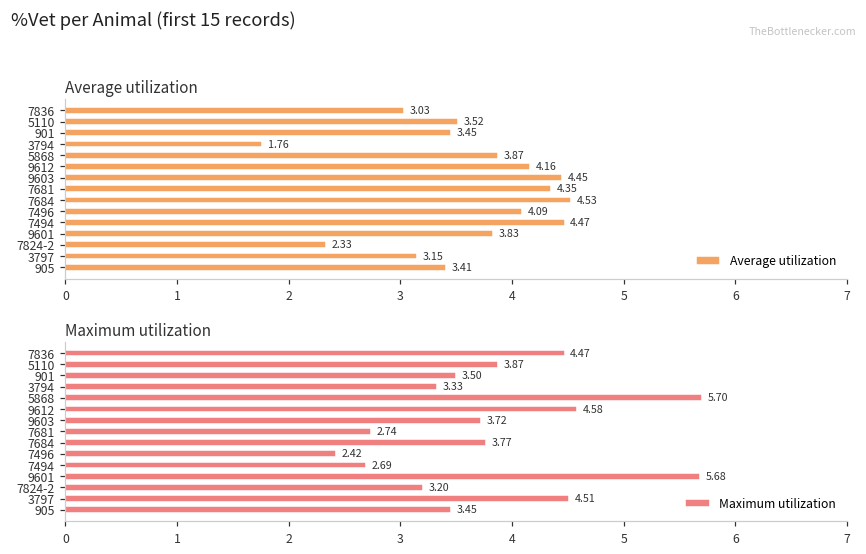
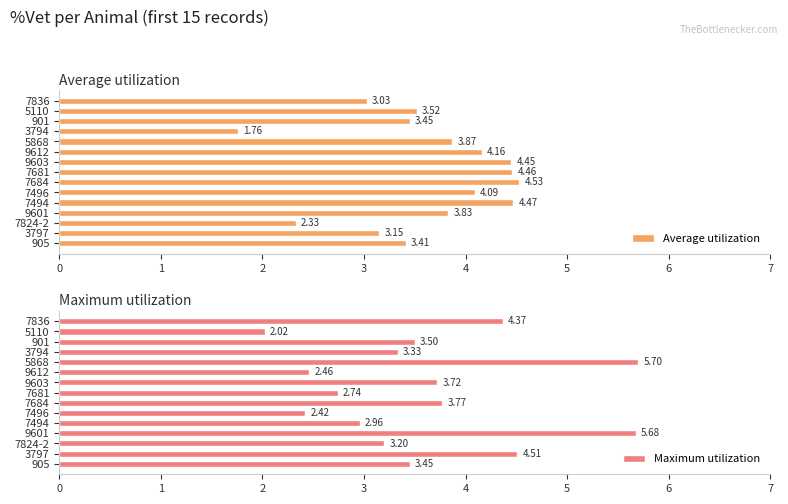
  {
    "Average utilization": {
      "7836": 3.03,
      "5110": 3.52,
      "901": 3.45,
      "3794": 1.76,
      "5868": 3.87,
      "9612": 4.16,
      "9603": 4.45,
-     "7681": 4.35,
+     "7681": 4.46,
      "7684": 4.53,
      "7496": 4.09,
      "7494": 4.47,
      "9601": 3.83,
      "7824-2": 2.33,
      "3797": 3.15,
      "905": 3.41
    },
    "Maximum utilization": {
-     "7836": 4.47,
-     "5110": 3.87,
+     "7836": 4.37,
+     "5110": 2.02,
      "901": 3.50,
      "3794": 3.33,
      "5868": 5.70,
-     "9612": 4.58,
+     "9612": 2.46,
      "9603": 3.72,
      "7681": 2.74,
      "7684": 3.77,
      "7496": 2.42,
-     "7494": 2.69,
+     "7494": 2.96,
      "9601": 5.68,
      "7824-2": 3.20,
      "3797": 4.51,
      "905": 3.45
    }
  }
